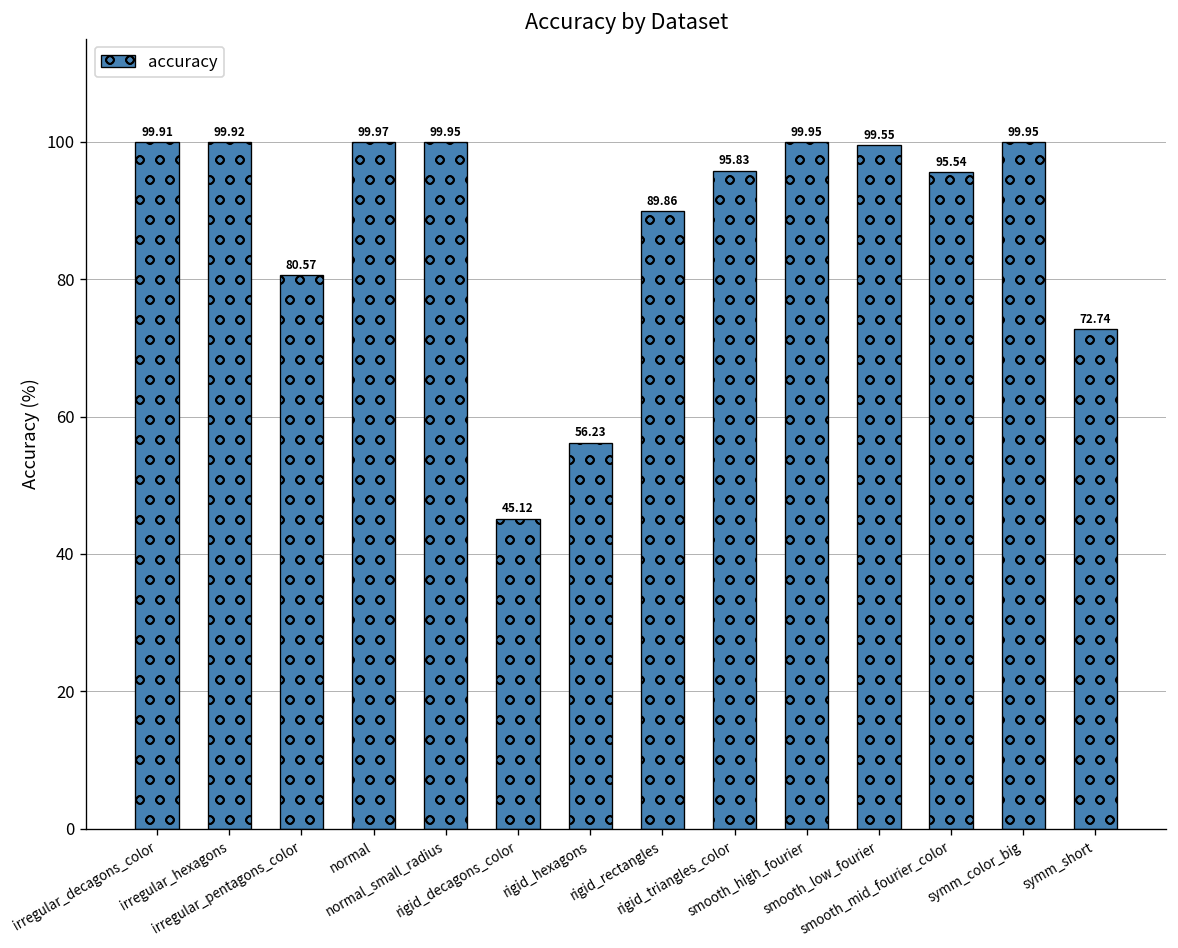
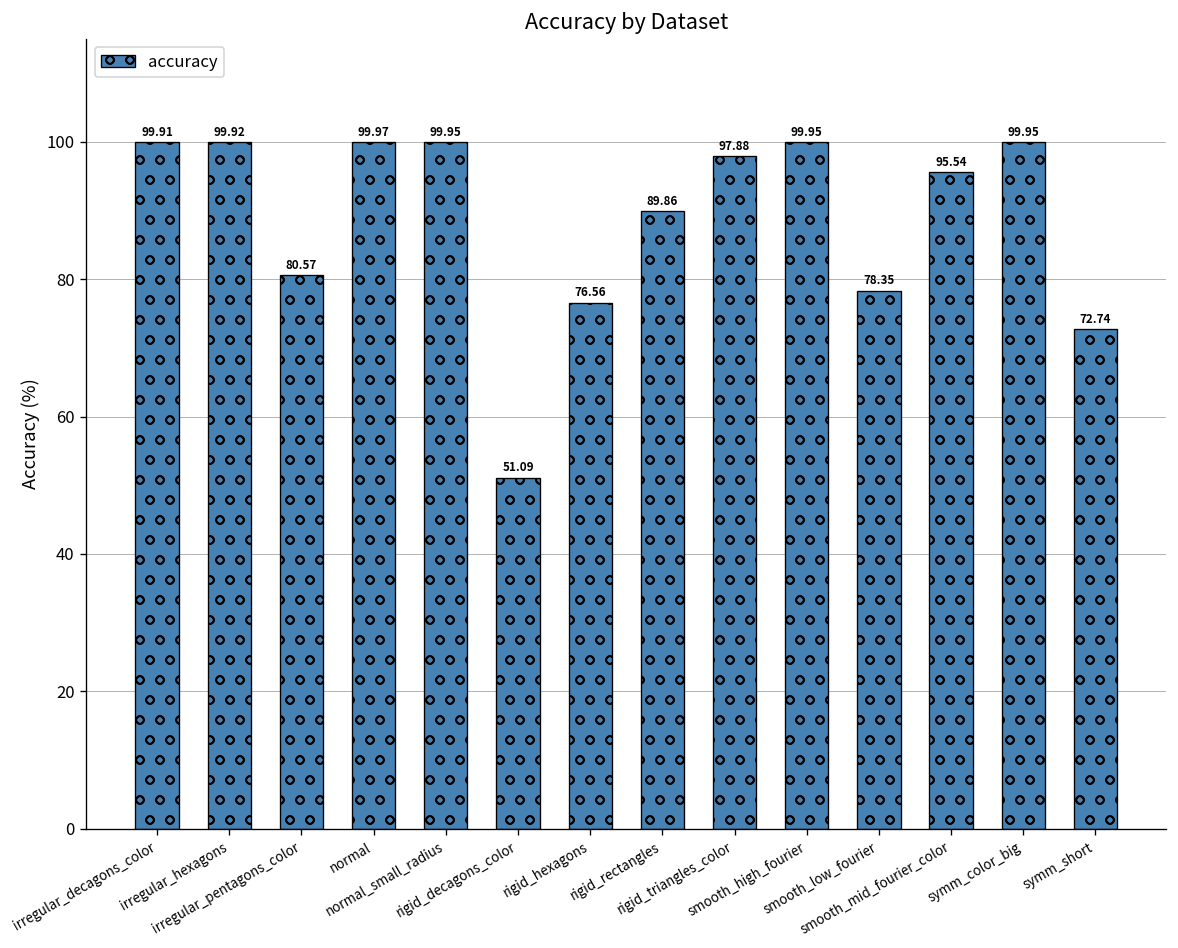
  {
    "irregular_decagons_color": 99.91,
    "irregular_hexagons": 99.92,
    "irregular_pentagons_color": 80.57,
    "normal": 99.97,
    "normal_small_radius": 99.95,
-   "rigid_decagons_color": 45.12,
-   "rigid_hexagons": 56.23,
+   "rigid_decagons_color": 51.09,
+   "rigid_hexagons": 76.56,
    "rigid_rectangles": 89.86,
-   "rigid_triangles_color": 95.83,
+   "rigid_triangles_color": 97.88,
    "smooth_high_fourier": 99.95,
-   "smooth_low_fourier": 99.55,
+   "smooth_low_fourier": 78.35,
    "smooth_mid_fourier_color": 95.54,
    "symm_color_big": 99.95,
    "symm_short": 72.74
  }
